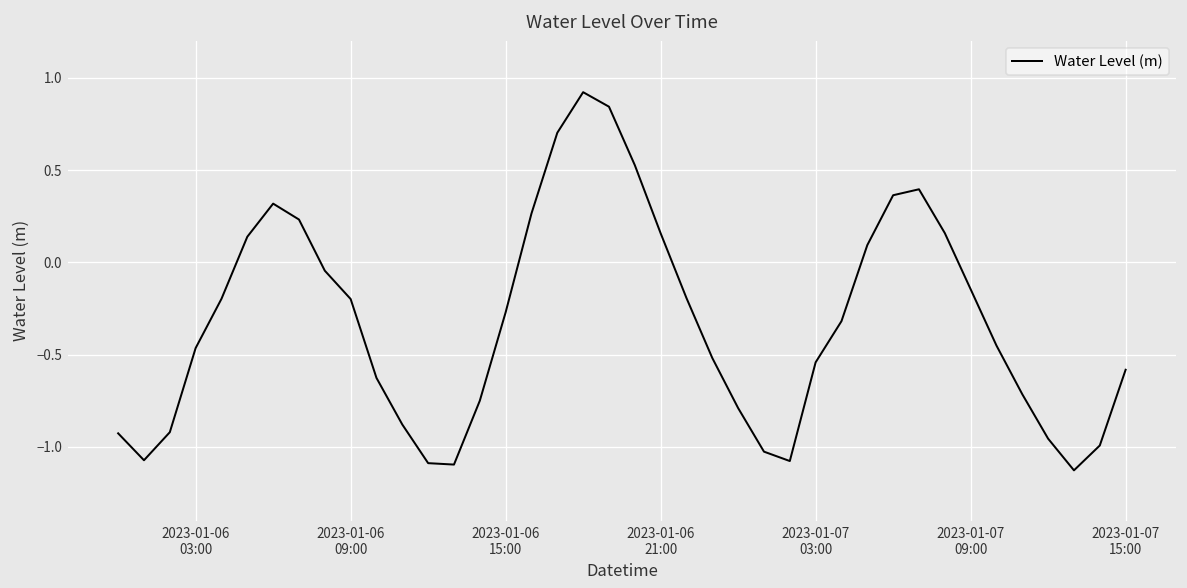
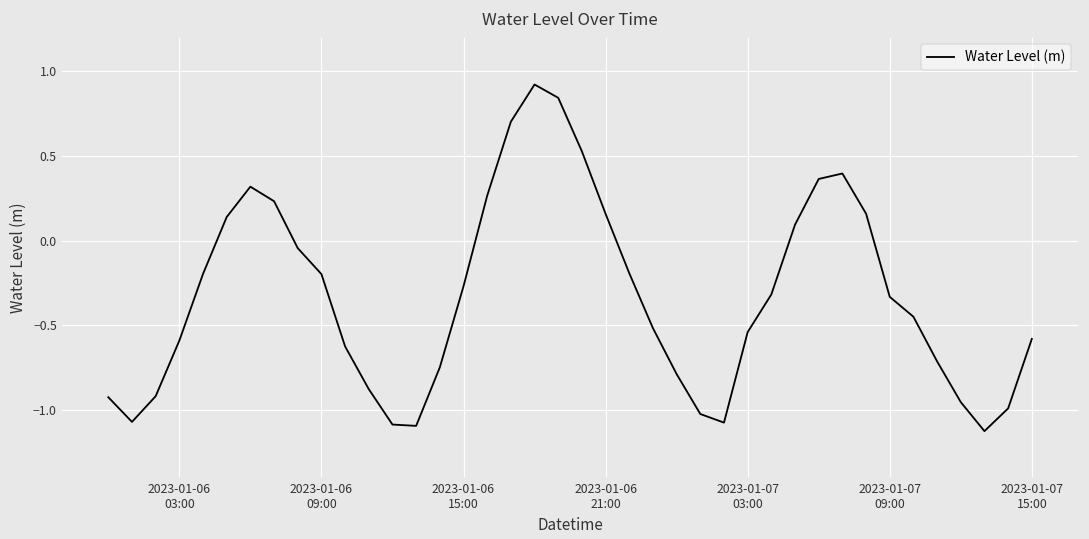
  {
-   "2023-01-06 03:00": -0.46,
+   "2023-01-06 03:00": -0.59,
    "2023-01-06 09:00": -0.20,
    "2023-01-06 15:00": -0.27,
    "2023-01-06 21:00": 0.16,
    "2023-01-07 03:00": -0.54,
-   "2023-01-07 09:00": -0.15,
+   "2023-01-07 09:00": -0.33,
    "2023-01-07 15:00": -0.58
  }
